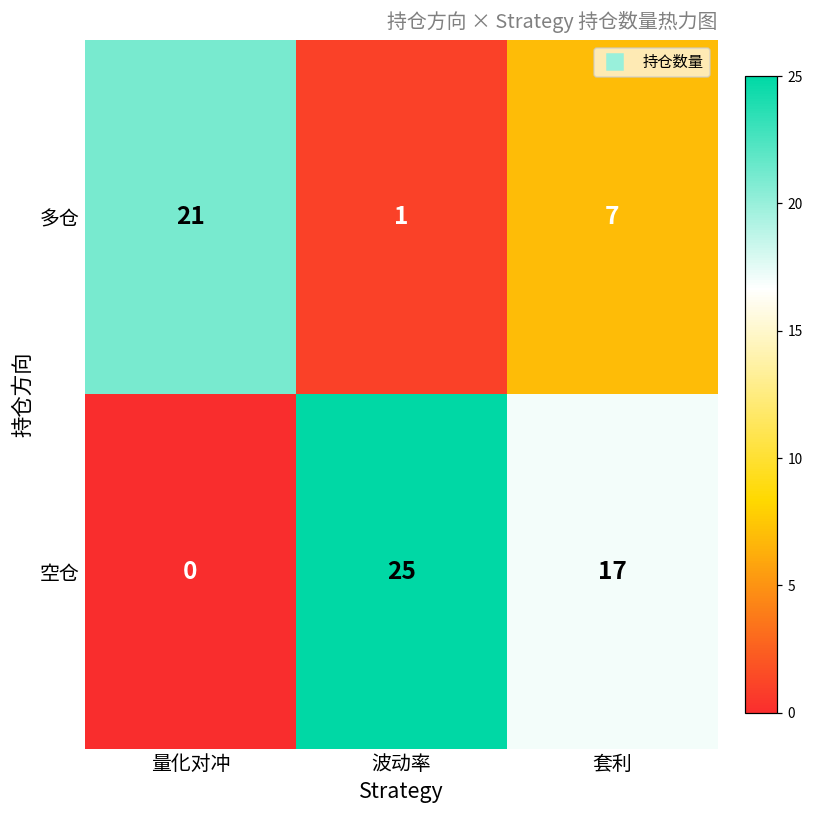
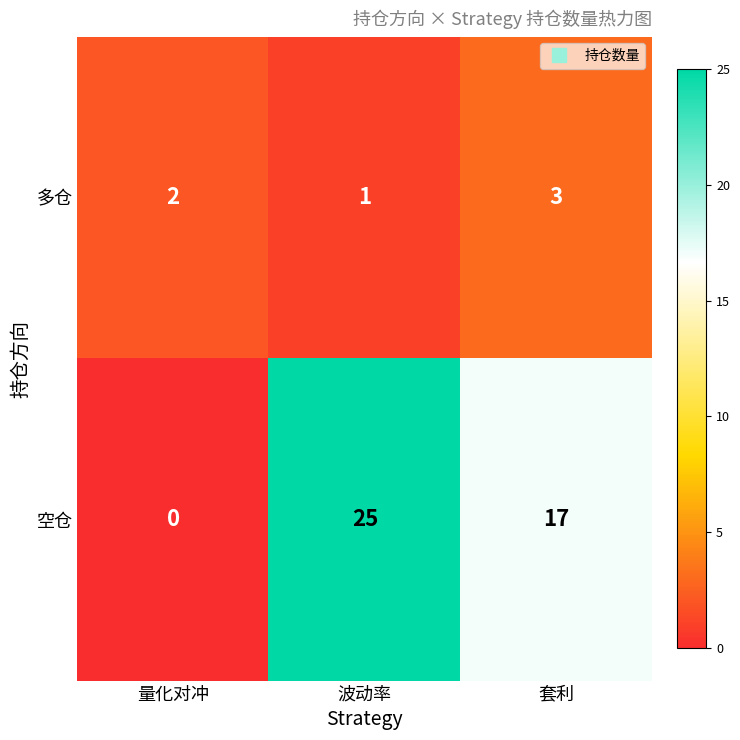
  {
    "多仓": {
-     "量化对冲": 21,
+     "量化对冲": 2,
      "波动率": 1,
-     "套利": 7
+     "套利": 3
    },
    "空仓": {
      "量化对冲": 0,
      "波动率": 25,
      "套利": 17
    }
  }
